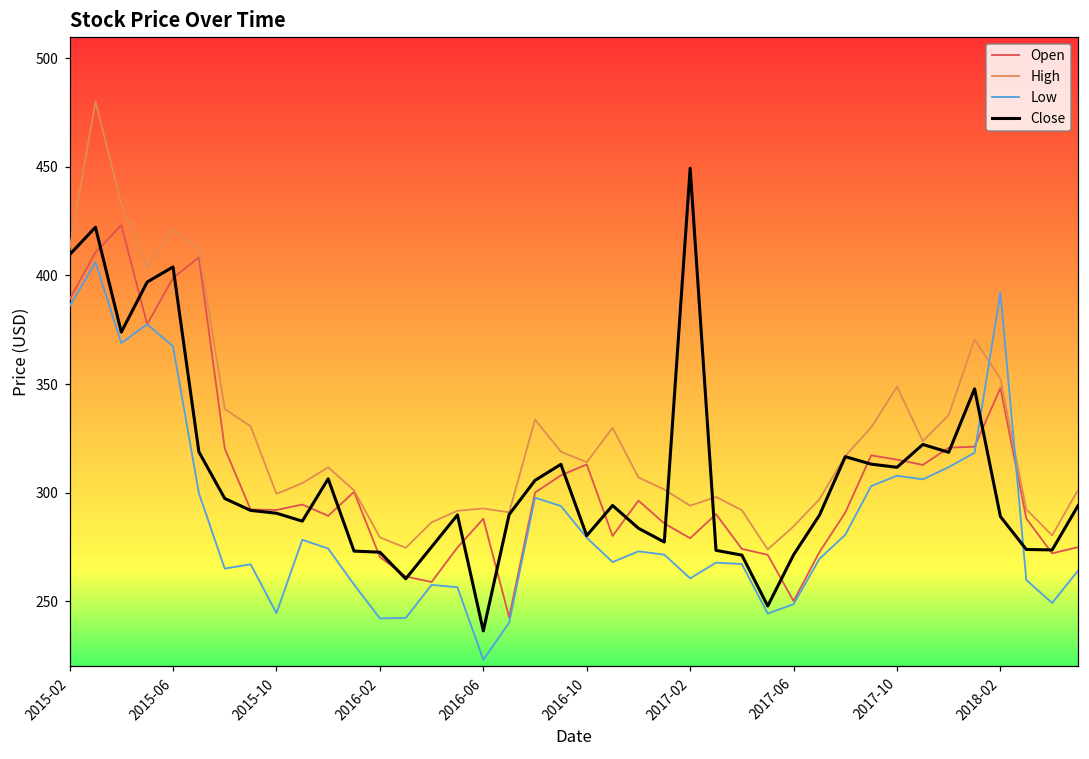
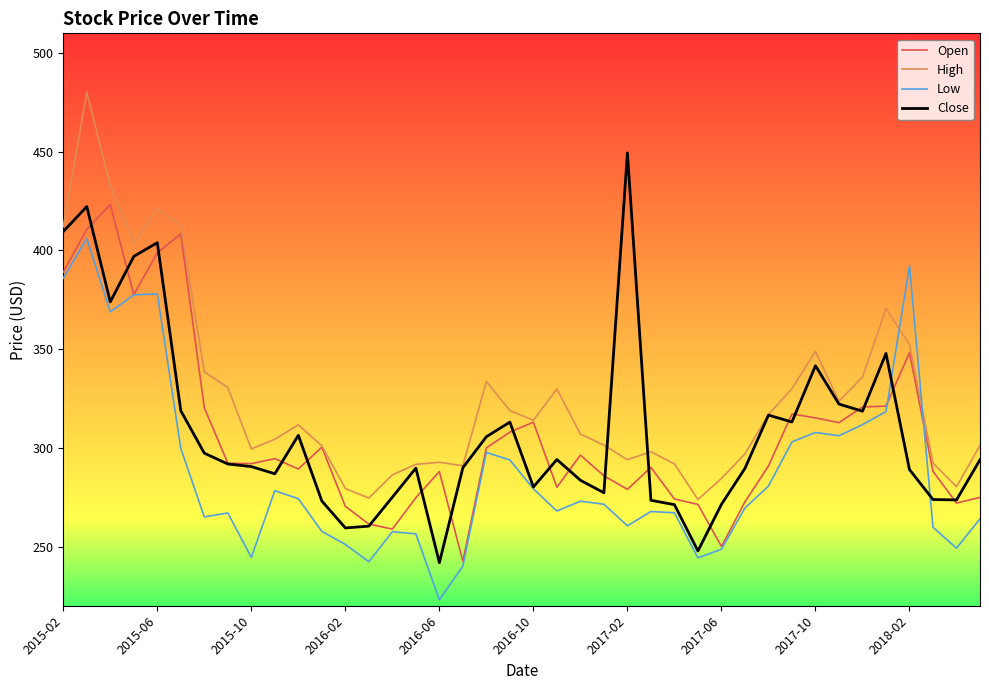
  {
    "Low": {
      "2015-02": 386,
-     "2015-06": 367,
+     "2015-06": 378,
      "2015-10": 245,
-     "2016-02": 242,
+     "2016-02": 251,
      "2016-06": 223,
      "2017-02": 261,
      "2017-06": 249,
      "2017-10": 308,
      "2018-02": 392
    },
    "Close": {
      "2015-02": 410,
      "2015-06": 404,
      "2015-10": 291,
-     "2016-02": 273,
-     "2016-06": 236,
+     "2016-02": 259,
+     "2016-06": 242,
      "2017-02": 449,
      "2017-06": 271,
-     "2017-10": 312,
+     "2017-10": 342,
      "2018-02": 289
    }
  }
